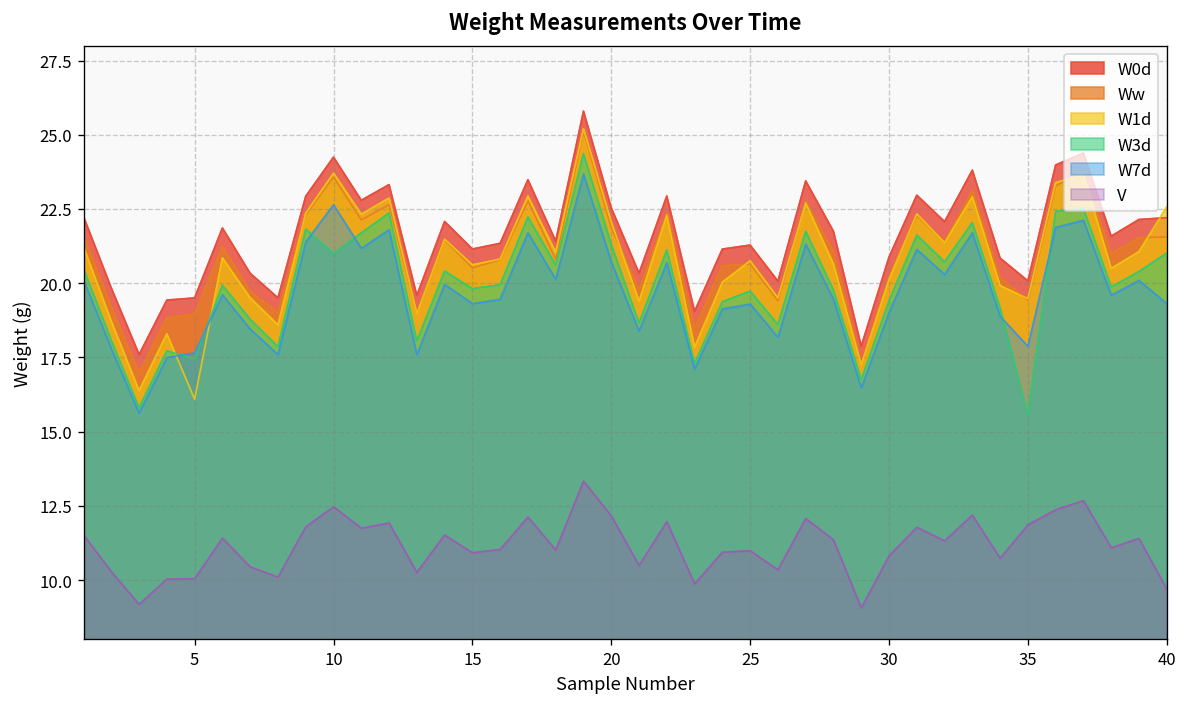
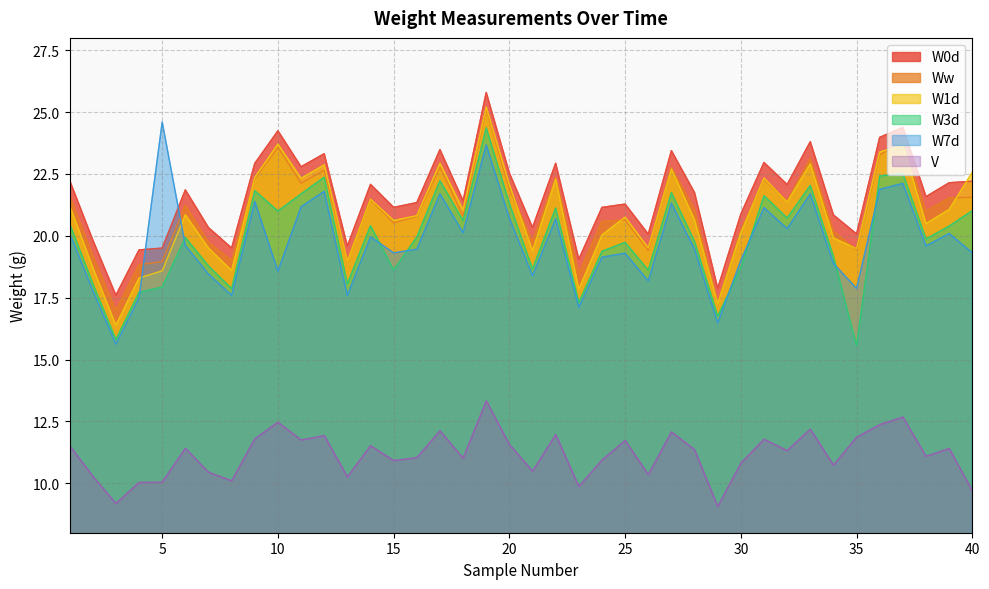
  {
    "W1d": {
-     "5": 16.1,
+     "5": 18.6,
      "10": 23.7,
      "20": 22.1,
      "25": 20.8,
      "40": 22.6
    },
    "W3d": {
-     "5": 17.5,
+     "5": 17.9,
      "10": 21.0,
-     "15": 19.8,
+     "15": 18.6,
      "20": 21.3,
      "25": 19.7,
-     "30": 19.4,
+     "30": 18.7,
      "35": 15.6,
      "40": 21.0
    },
    "W7d": {
-     "5": 17.7,
-     "10": 22.6,
+     "5": 24.6,
+     "10": 18.6,
      "15": 19.3,
      "20": 20.7,
      "25": 19.3,
      "30": 19.0,
      "35": 17.9,
      "40": 19.3
    },
    "V": {
      "5": 10.0,
      "10": 12.5,
      "15": 10.9,
-     "20": 12.2,
-     "25": 11.0,
+     "20": 11.6,
+     "25": 11.7,
      "30": 10.8,
      "35": 11.9,
      "40": 9.7
    }
  }
